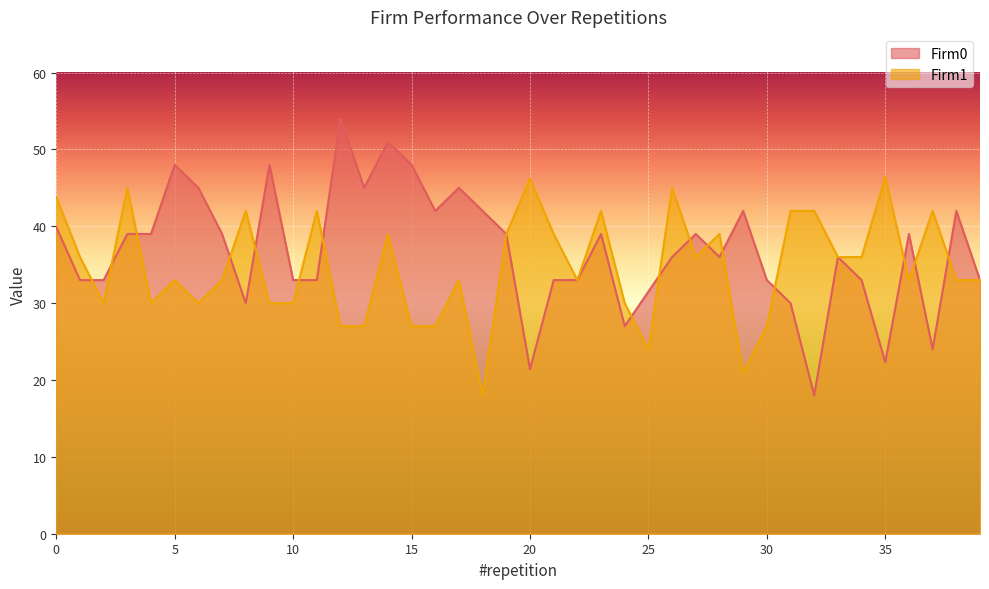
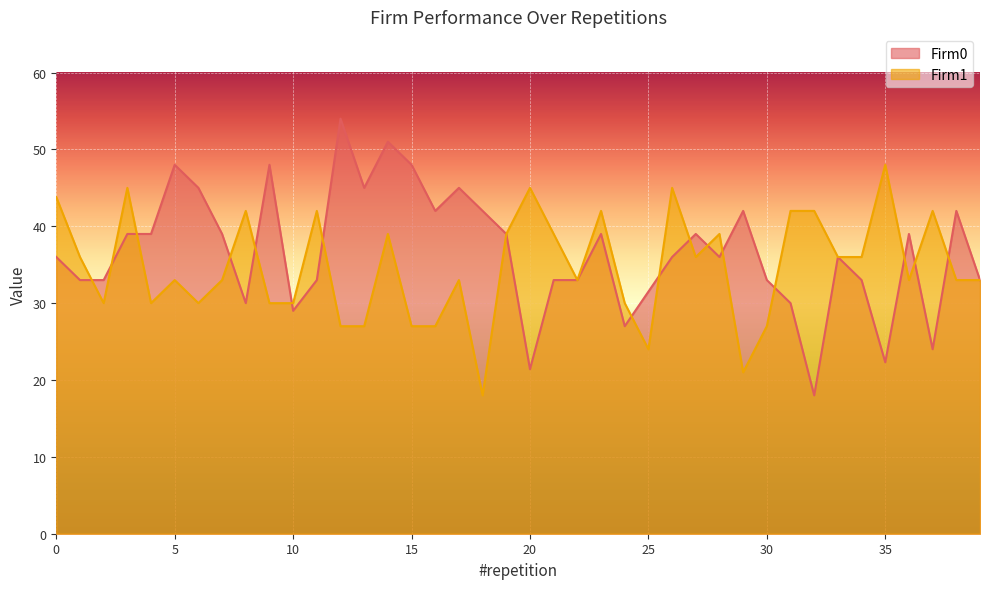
  {
    "Firm0": {
-     "0": 40,
+     "0": 36,
      "5": 48,
-     "10": 33,
+     "10": 29,
      "15": 48,
      "20": 21,
      "25": 32,
      "30": 33,
      "35": 22
    },
    "Firm1": {
      "0": 44,
      "5": 33,
      "10": 30,
      "15": 27,
-     "20": 46,
+     "20": 45,
      "25": 24,
      "30": 27,
-     "35": 46
+     "35": 48
    }
  }
